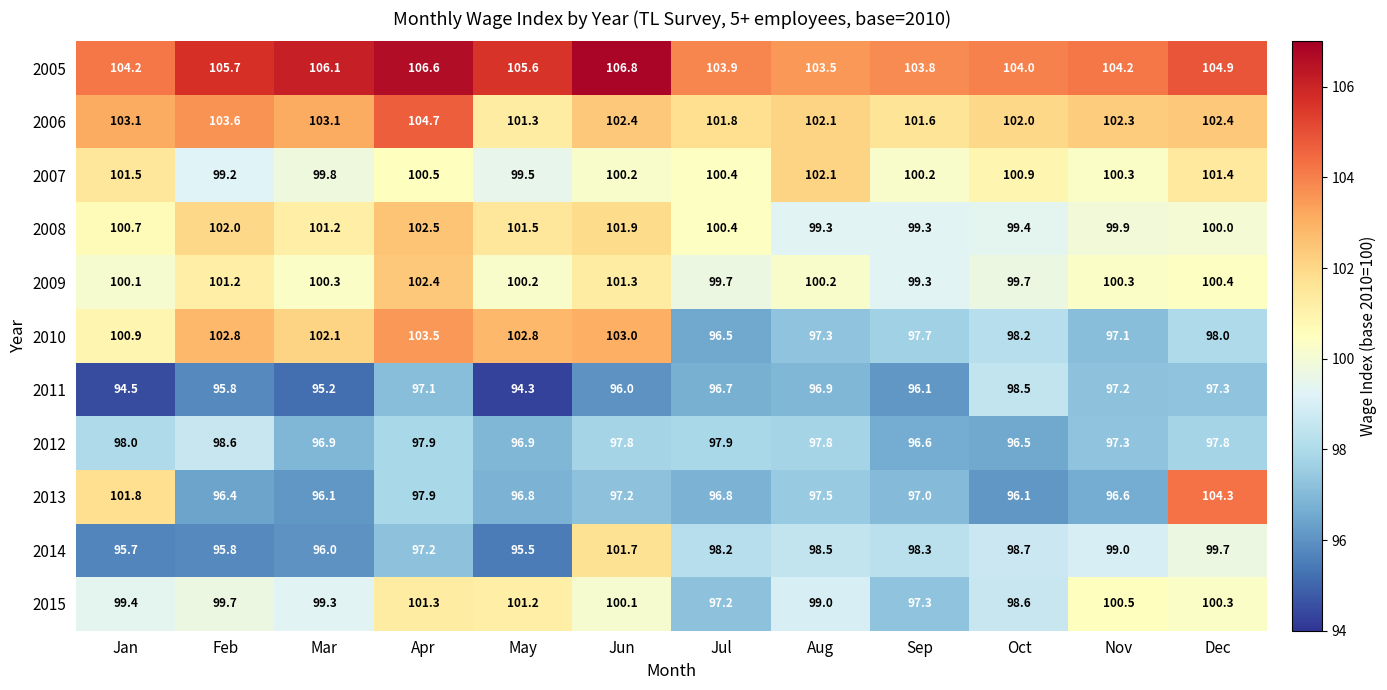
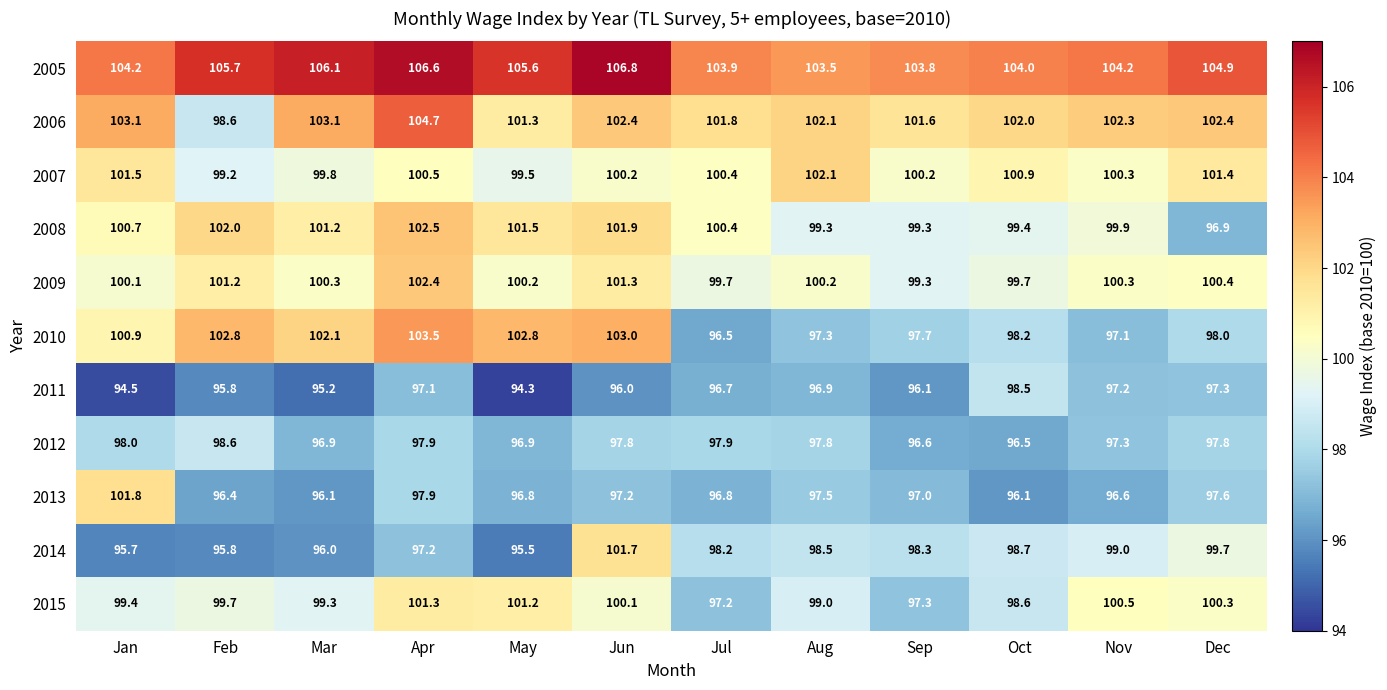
  {
    "2005": {
      "Jan": 104.2,
      "Feb": 105.7,
      "Mar": 106.1,
      "Apr": 106.6,
      "May": 105.6,
      "Jun": 106.8,
      "Jul": 103.9,
      "Aug": 103.5,
      "Sep": 103.8,
      "Oct": 104.0,
      "Nov": 104.2,
      "Dec": 104.9
    },
    "2006": {
      "Jan": 103.1,
-     "Feb": 103.6,
+     "Feb": 98.6,
      "Mar": 103.1,
      "Apr": 104.7,
      "May": 101.3,
      "Jun": 102.4,
      "Jul": 101.8,
      "Aug": 102.1,
      "Sep": 101.6,
      "Oct": 102.0,
      "Nov": 102.3,
      "Dec": 102.4
    },
    "2007": {
      "Jan": 101.5,
      "Feb": 99.2,
      "Mar": 99.8,
      "Apr": 100.5,
      "May": 99.5,
      "Jun": 100.2,
      "Jul": 100.4,
      "Aug": 102.1,
      "Sep": 100.2,
      "Oct": 100.9,
      "Nov": 100.3,
      "Dec": 101.4
    },
    "2008": {
      "Jan": 100.7,
      "Feb": 102.0,
      "Mar": 101.2,
      "Apr": 102.5,
      "May": 101.5,
      "Jun": 101.9,
      "Jul": 100.4,
      "Aug": 99.3,
      "Sep": 99.3,
      "Oct": 99.4,
      "Nov": 99.9,
-     "Dec": 100.0
+     "Dec": 96.9
    },
    "2009": {
      "Jan": 100.1,
      "Feb": 101.2,
      "Mar": 100.3,
      "Apr": 102.4,
      "May": 100.2,
      "Jun": 101.3,
      "Jul": 99.7,
      "Aug": 100.2,
      "Sep": 99.3,
      "Oct": 99.7,
      "Nov": 100.3,
      "Dec": 100.4
    },
    "2010": {
      "Jan": 100.9,
      "Feb": 102.8,
      "Mar": 102.1,
      "Apr": 103.5,
      "May": 102.8,
      "Jun": 103.0,
      "Jul": 96.5,
      "Aug": 97.3,
      "Sep": 97.7,
      "Oct": 98.2,
      "Nov": 97.1,
      "Dec": 98.0
    },
    "2011": {
      "Jan": 94.5,
      "Feb": 95.8,
      "Mar": 95.2,
      "Apr": 97.1,
      "May": 94.3,
      "Jun": 96.0,
      "Jul": 96.7,
      "Aug": 96.9,
      "Sep": 96.1,
      "Oct": 98.5,
      "Nov": 97.2,
      "Dec": 97.3
    },
    "2012": {
      "Jan": 98.0,
      "Feb": 98.6,
      "Mar": 96.9,
      "Apr": 97.9,
      "May": 96.9,
      "Jun": 97.8,
      "Jul": 97.9,
      "Aug": 97.8,
      "Sep": 96.6,
      "Oct": 96.5,
      "Nov": 97.3,
      "Dec": 97.8
    },
    "2013": {
      "Jan": 101.8,
      "Feb": 96.4,
      "Mar": 96.1,
      "Apr": 97.9,
      "May": 96.8,
      "Jun": 97.2,
      "Jul": 96.8,
      "Aug": 97.5,
      "Sep": 97.0,
      "Oct": 96.1,
      "Nov": 96.6,
-     "Dec": 104.3
+     "Dec": 97.6
    },
    "2014": {
      "Jan": 95.7,
      "Feb": 95.8,
      "Mar": 96.0,
      "Apr": 97.2,
      "May": 95.5,
      "Jun": 101.7,
      "Jul": 98.2,
      "Aug": 98.5,
      "Sep": 98.3,
      "Oct": 98.7,
      "Nov": 99.0,
      "Dec": 99.7
    },
    "2015": {
      "Jan": 99.4,
      "Feb": 99.7,
      "Mar": 99.3,
      "Apr": 101.3,
      "May": 101.2,
      "Jun": 100.1,
      "Jul": 97.2,
      "Aug": 99.0,
      "Sep": 97.3,
      "Oct": 98.6,
      "Nov": 100.5,
      "Dec": 100.3
    }
  }
